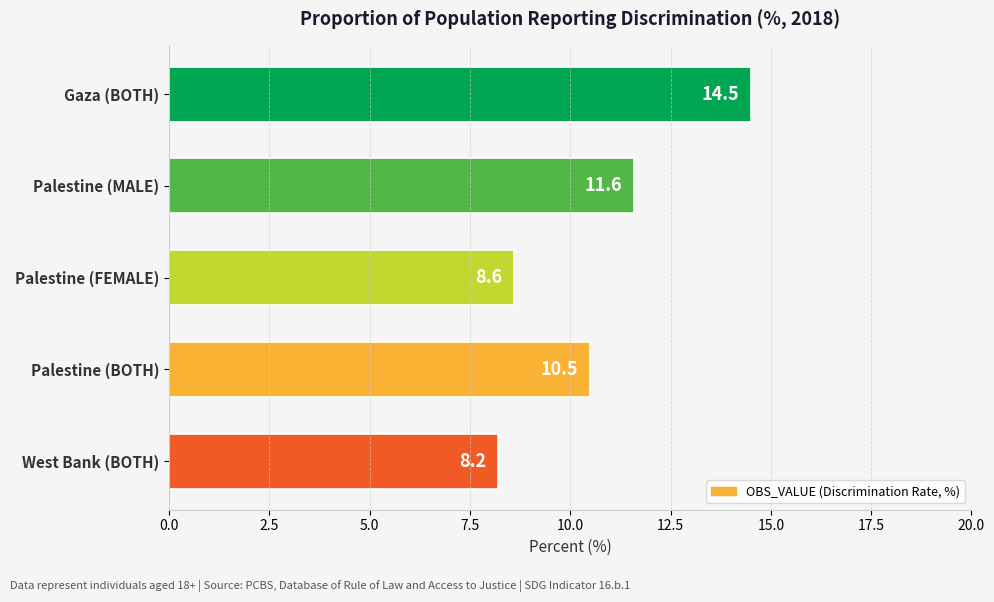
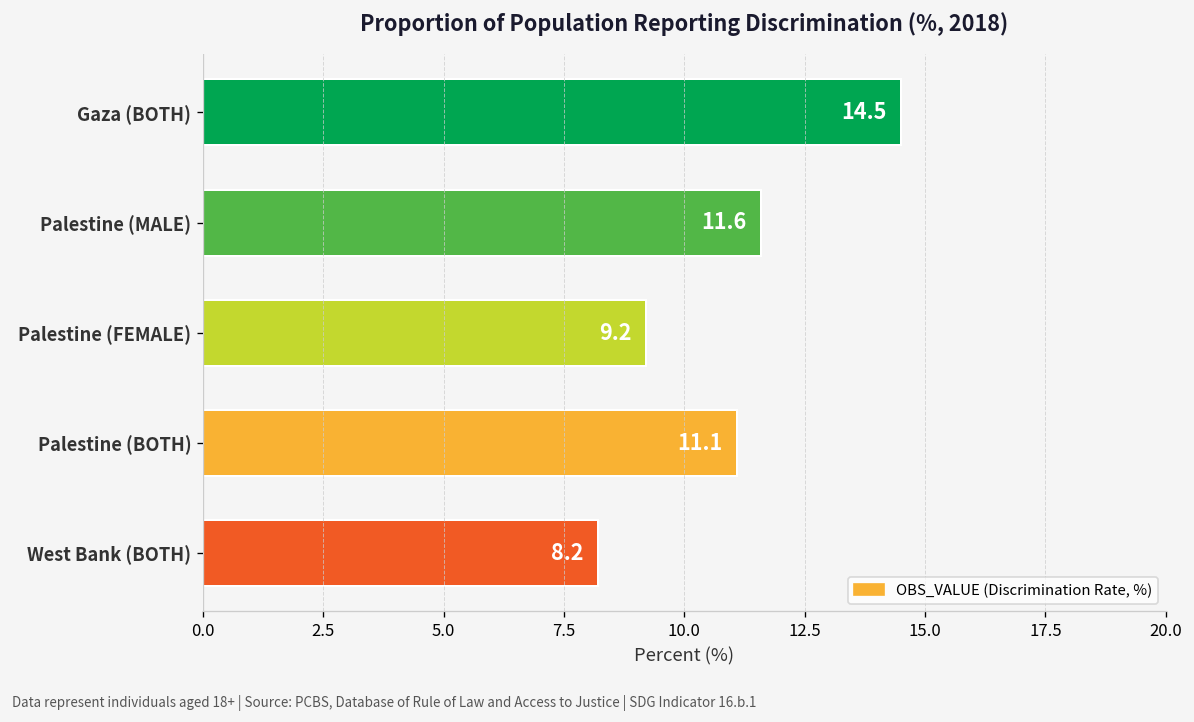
  {
    "Gaza (BOTH)": 14.5,
    "Palestine (MALE)": 11.6,
-   "Palestine (FEMALE)": 8.6,
-   "Palestine (BOTH)": 10.5,
+   "Palestine (FEMALE)": 9.2,
+   "Palestine (BOTH)": 11.1,
    "West Bank (BOTH)": 8.2
  }
